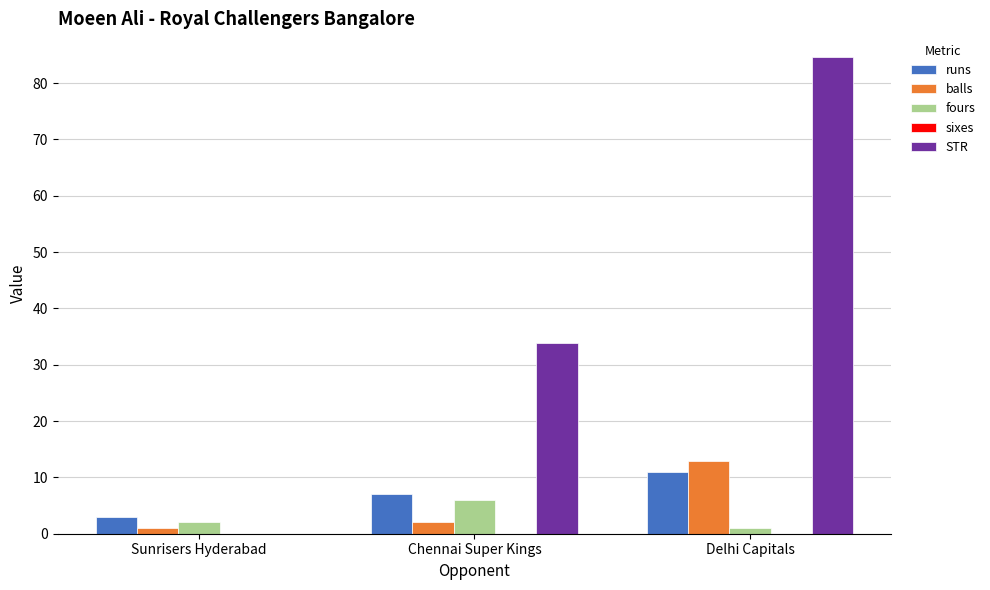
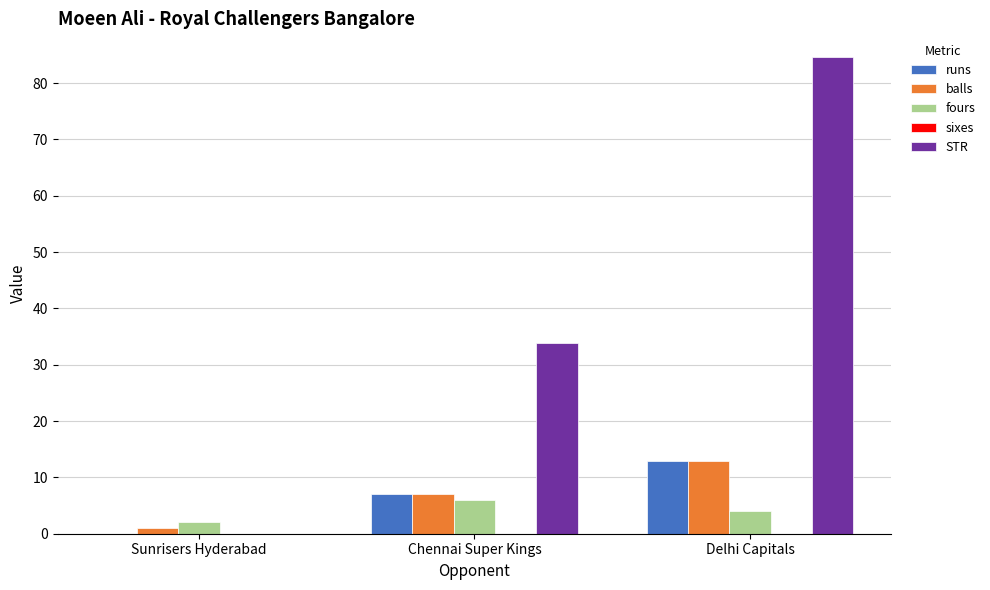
  {
    "runs": {
-     "Sunrisers Hyderabad": 3,
+     "Sunrisers Hyderabad": 0,
      "Chennai Super Kings": 7,
-     "Delhi Capitals": 11
+     "Delhi Capitals": 13
    },
    "balls": {
      "Sunrisers Hyderabad": 1,
-     "Chennai Super Kings": 2,
+     "Chennai Super Kings": 7,
      "Delhi Capitals": 13
    },
    "fours": {
      "Sunrisers Hyderabad": 2,
      "Chennai Super Kings": 6,
-     "Delhi Capitals": 1
+     "Delhi Capitals": 4
    },
    "sixes": {
      "Sunrisers Hyderabad": 0,
      "Chennai Super Kings": 0,
      "Delhi Capitals": 0
    },
    "STR": {
      "Sunrisers Hyderabad": 0,
      "Chennai Super Kings": 34,
      "Delhi Capitals": 85
    }
  }
